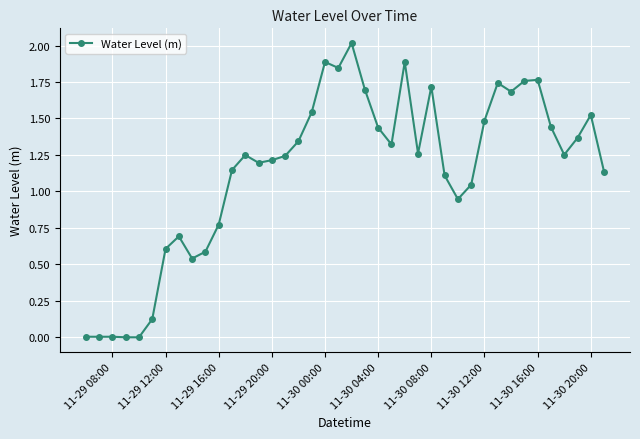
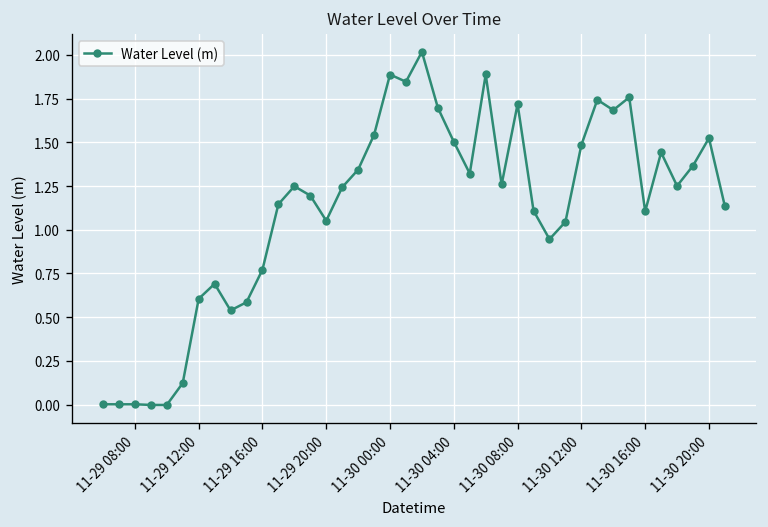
  {
    "11-29 08:00": 0.00,
    "11-29 12:00": 0.60,
    "11-29 16:00": 0.77,
-   "11-29 20:00": 1.21,
+   "11-29 20:00": 1.05,
    "11-30 00:00": 1.89,
-   "11-30 04:00": 1.44,
+   "11-30 04:00": 1.50,
    "11-30 08:00": 1.72,
    "11-30 12:00": 1.48,
-   "11-30 16:00": 1.76,
+   "11-30 16:00": 1.11,
    "11-30 20:00": 1.52
  }
